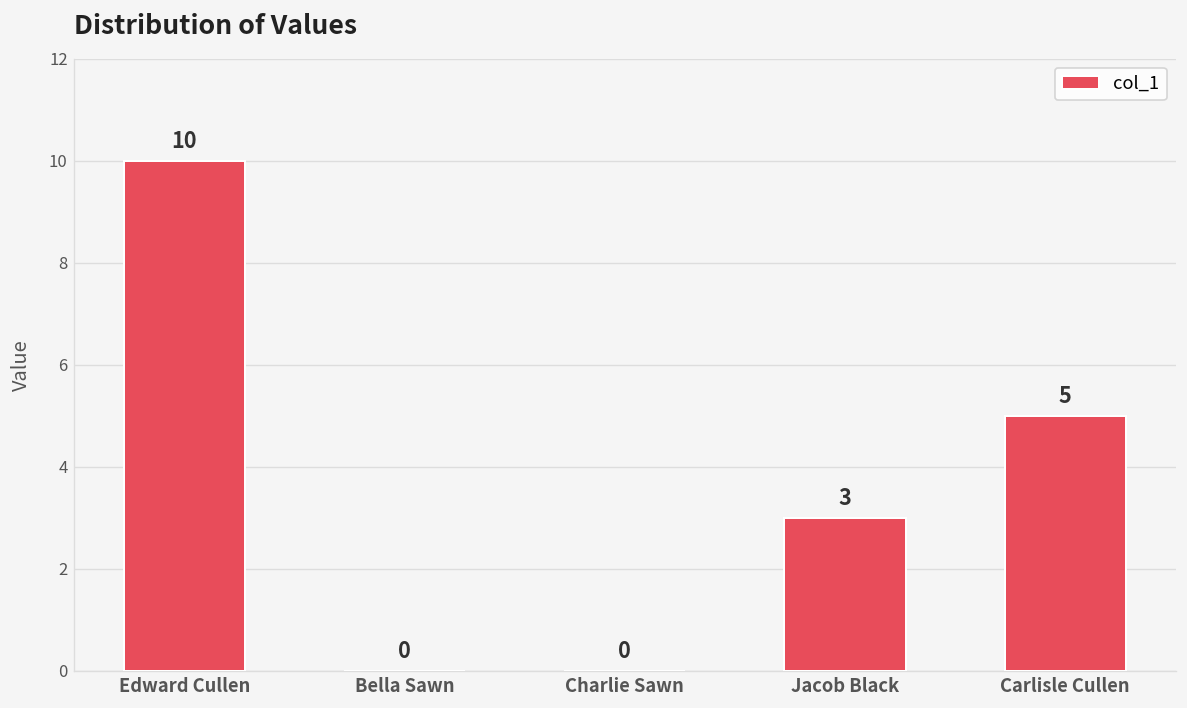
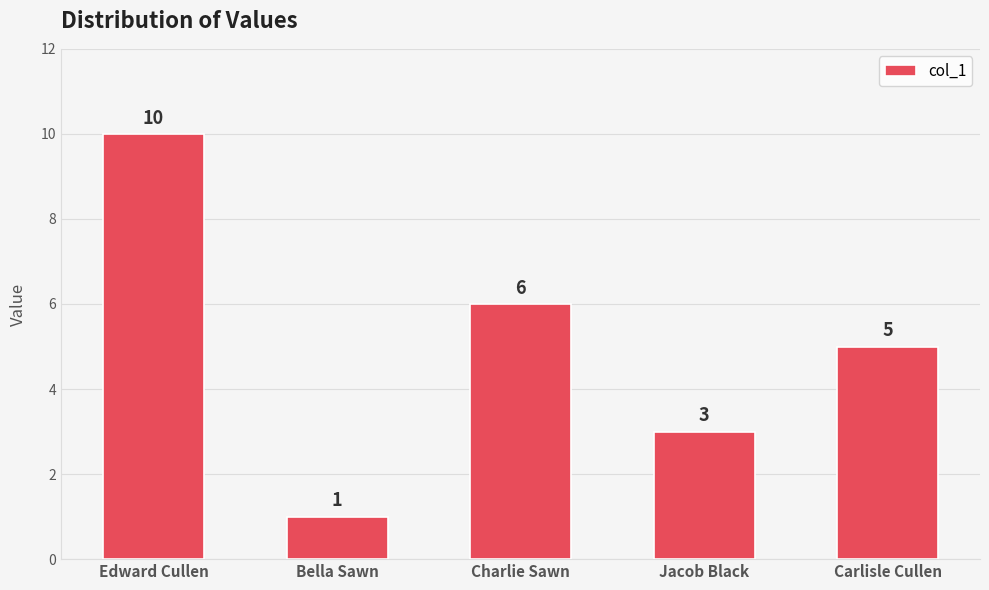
  {
    "Edward Cullen": 10,
-   "Bella Sawn": 0,
-   "Charlie Sawn": 0,
+   "Bella Sawn": 1,
+   "Charlie Sawn": 6,
    "Jacob Black": 3,
    "Carlisle Cullen": 5
  }
